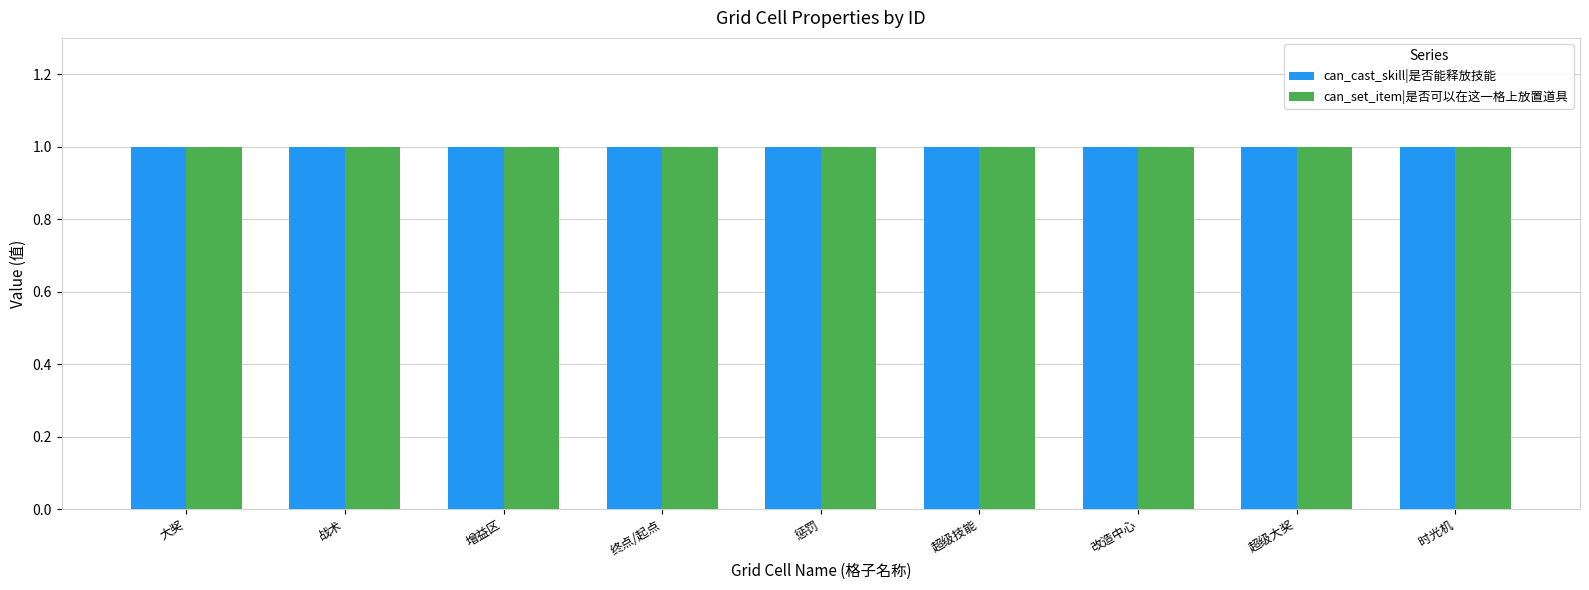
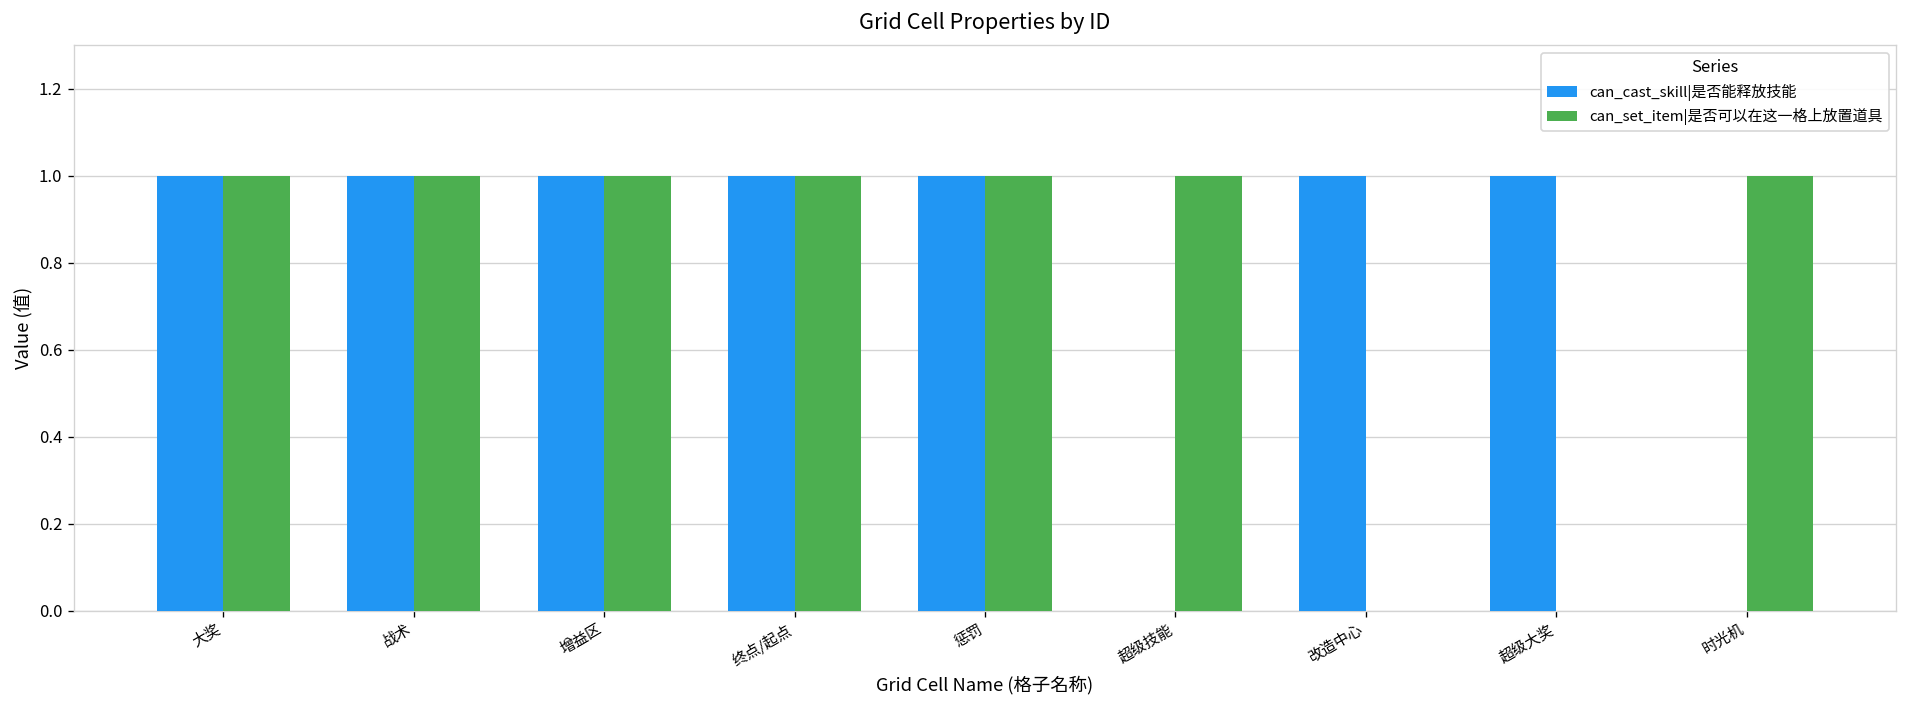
  {
    "can_cast_skill|是否能释放技能": {
      "大奖": 1,
      "战术": 1,
      "增益区": 1,
      "终点/起点": 1,
      "惩罚": 1,
-     "超级技能": 1,
+     "超级技能": 0,
      "改造中心": 1,
      "超级大奖": 1,
-     "时光机": 1
+     "时光机": 0
    },
    "can_set_item|是否可以在这一格上放置道具": {
      "大奖": 1,
      "战术": 1,
      "增益区": 1,
      "终点/起点": 1,
      "惩罚": 1,
      "超级技能": 1,
-     "改造中心": 1,
-     "超级大奖": 1,
+     "改造中心": 0,
+     "超级大奖": 0,
      "时光机": 1
    }
  }
